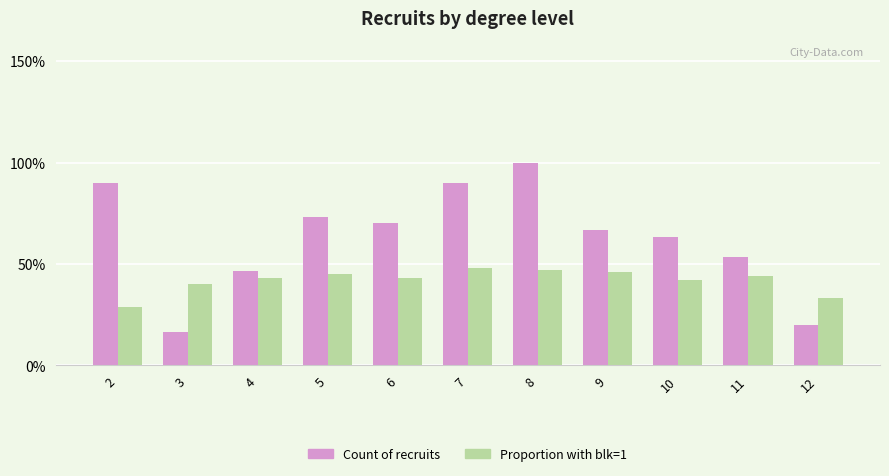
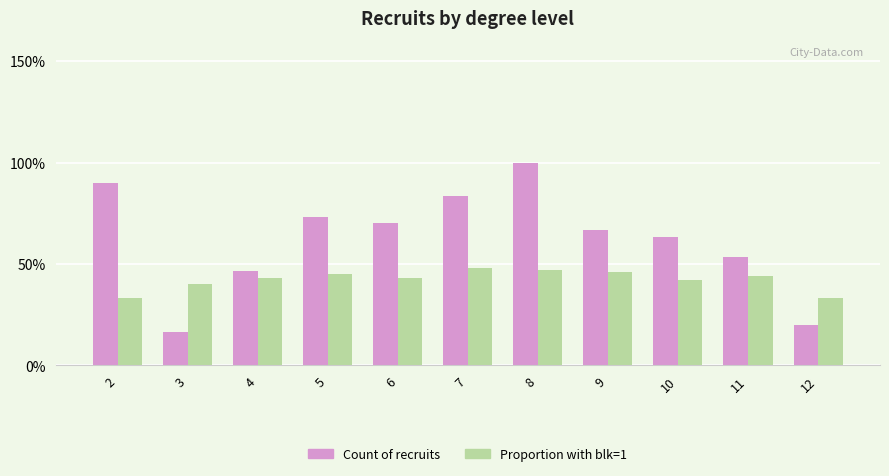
  {
    "Count of recruits": {
      "2": "90%",
      "3": "17%",
      "4": "47%",
      "5": "73%",
      "6": "70%",
-     "7": "90%",
+     "7": "83%",
      "8": "100%",
      "9": "67%",
      "10": "63%",
      "11": "53%",
      "12": "20%"
    },
    "Proportion with blk=1": {
-     "2": "29%",
+     "2": "33%",
      "3": "40%",
      "4": "43%",
      "5": "45%",
      "6": "43%",
      "7": "48%",
      "8": "47%",
      "9": "46%",
      "10": "42%",
      "11": "44%",
      "12": "33%"
    }
  }
